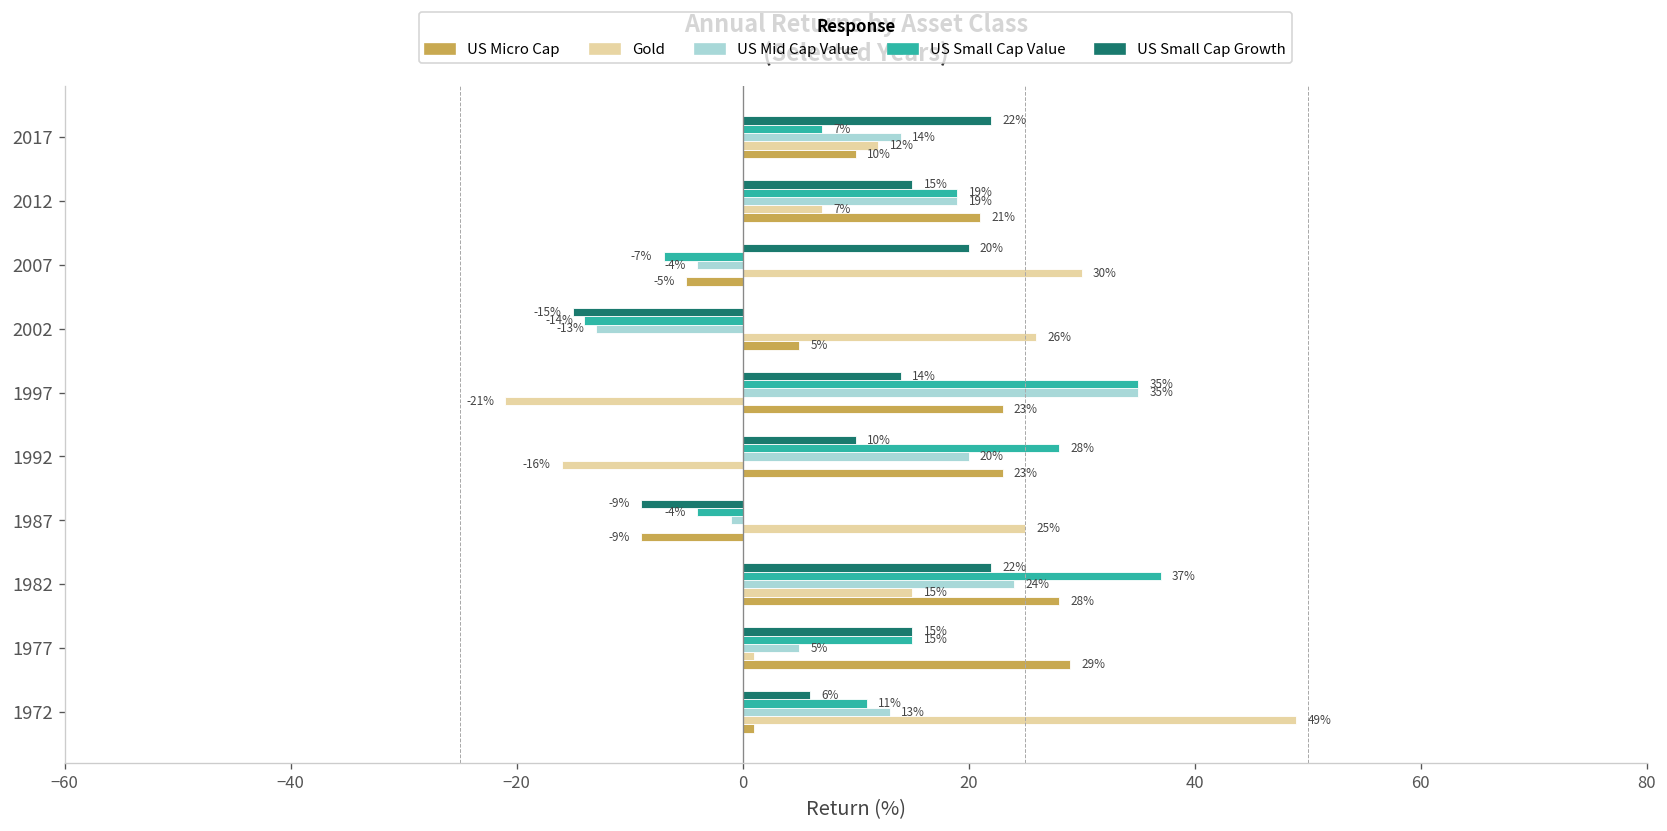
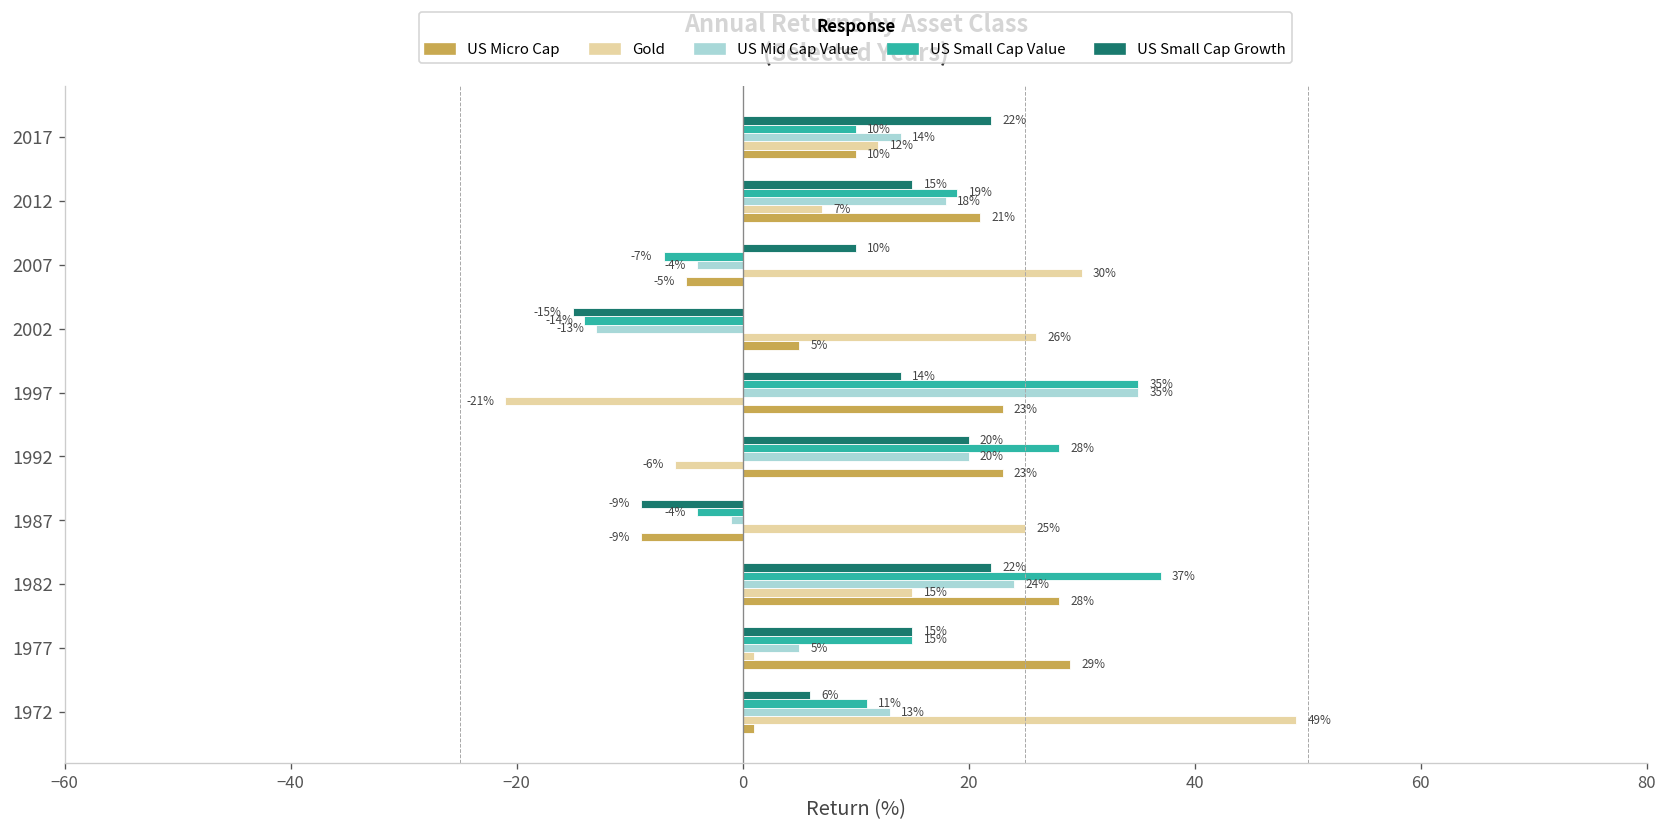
  {
    "US Micro Cap": {
      "2017": "10%",
      "2012": "21%",
      "2007": "-5%",
      "2002": "5%",
      "1997": "23%",
      "1992": "23%",
      "1987": "-9%",
      "1982": "28%",
      "1977": "29%"
    },
    "Gold": {
      "2017": "12%",
      "2012": "7%",
      "2007": "30%",
      "2002": "26%",
      "1997": "-21%",
-     "1992": "-16%",
+     "1992": "-6%",
      "1987": "25%",
      "1982": "15%",
      "1972": "49%"
    },
    "US Mid Cap Value": {
      "2017": "14%",
-     "2012": "19%",
+     "2012": "18%",
      "2007": "-4%",
      "1992": "20%",
      "1982": "24%",
      "1977": "5%",
      "1972": "13%"
    },
    "US Small Cap Value": {
-     "2017": "7%",
+     "2017": "10%",
      "2007": "-7%",
      "1992": "28%",
      "1987": "-4%",
      "1982": "37%",
      "1972": "11%"
    },
    "US Small Cap Growth": {
      "2017": "22%",
      "2012": "15%",
-     "2007": "20%",
+     "2007": "10%",
      "1997": "14%",
-     "1992": "10%",
+     "1992": "20%",
      "1987": "-9%",
      "1982": "22%",
      "1972": "6%"
    }
  }
